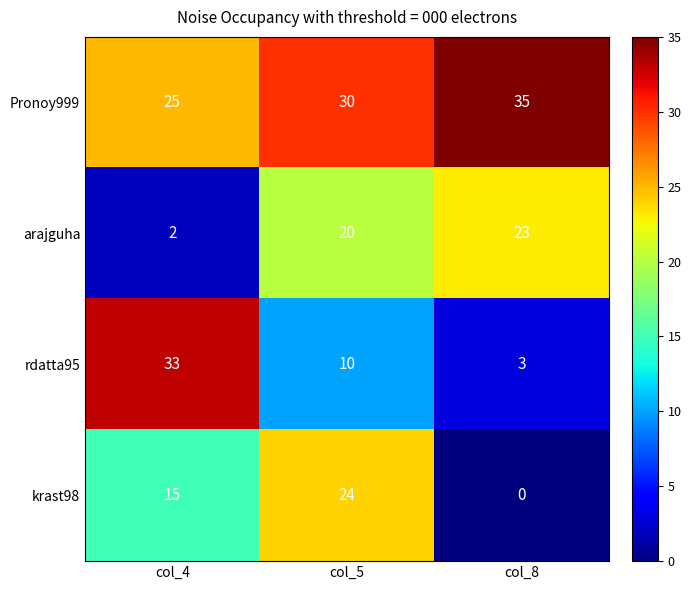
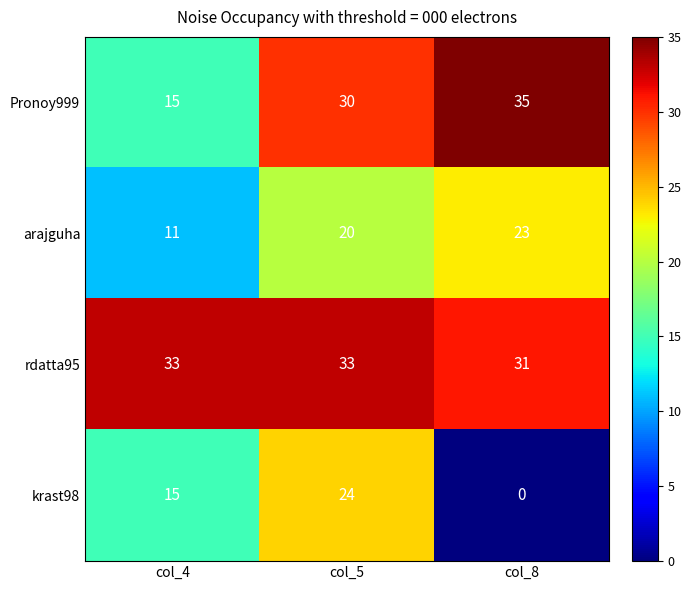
  {
    "Pronoy999": {
-     "col_4": 25,
+     "col_4": 15,
      "col_5": 30,
      "col_8": 35
    },
    "arajguha": {
-     "col_4": 2,
+     "col_4": 11,
      "col_5": 20,
      "col_8": 23
    },
    "rdatta95": {
      "col_4": 33,
-     "col_5": 10,
-     "col_8": 3
+     "col_5": 33,
+     "col_8": 31
    },
    "krast98": {
      "col_4": 15,
      "col_5": 24,
      "col_8": 0
    }
  }
